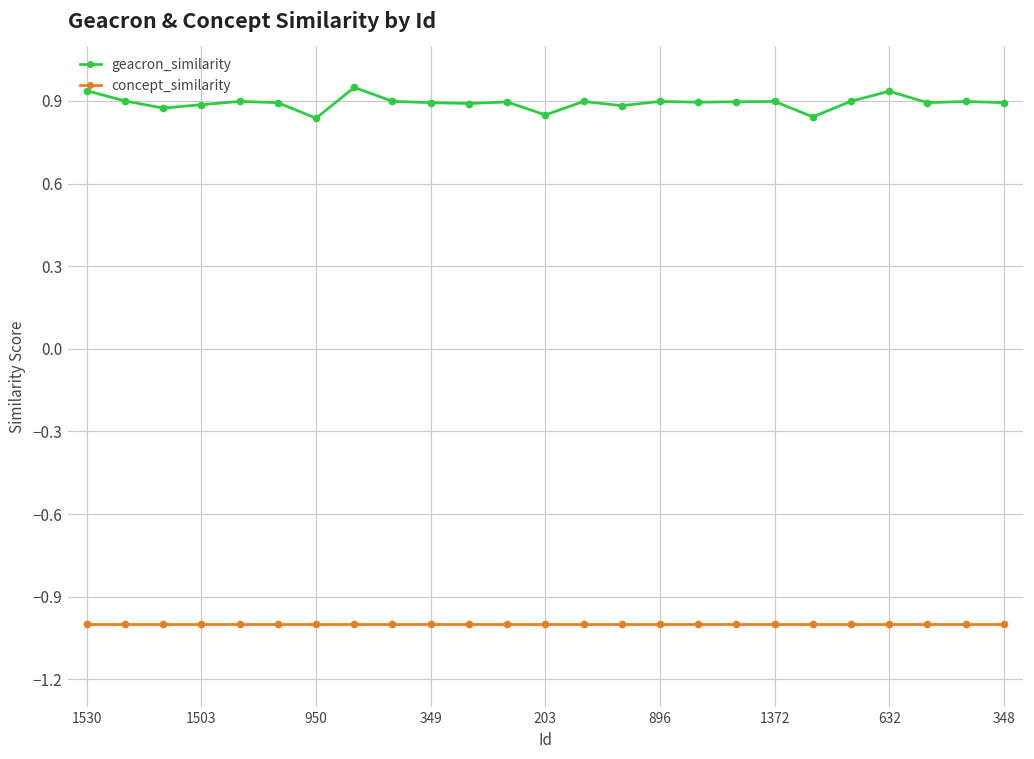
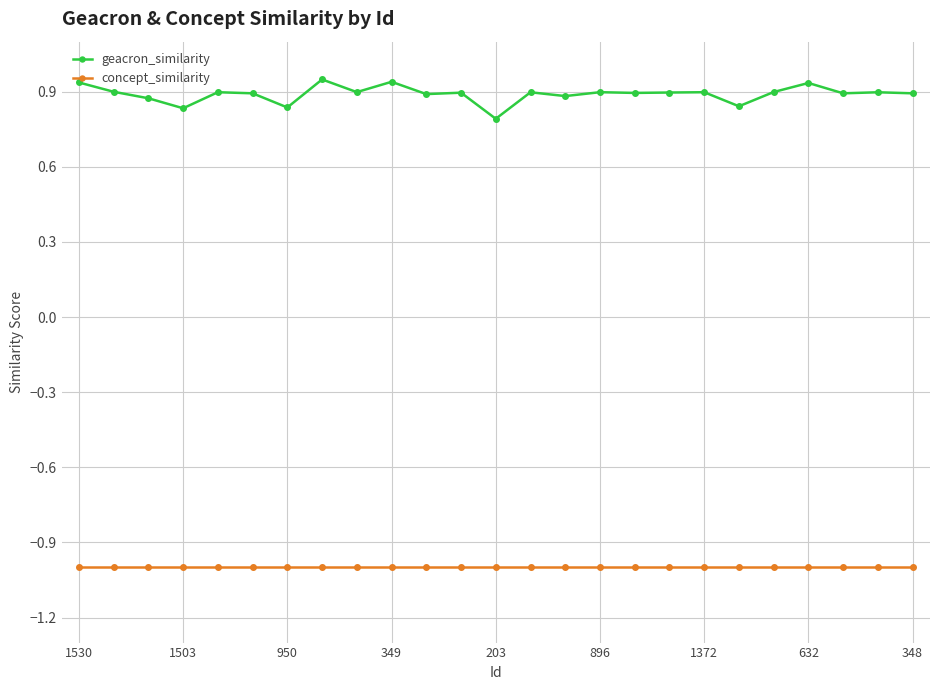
  {
    "geacron_similarity": {
      "1530": 0.94,
-     "1503": 0.89,
+     "1503": 0.83,
      "950": 0.84,
-     "349": 0.89,
-     "203": 0.85,
+     "349": 0.94,
+     "203": 0.79,
      "896": 0.90,
      "1372": 0.90,
      "632": 0.94,
      "348": 0.89
    },
    "concept_similarity": {
      "1530": -1.00,
      "1503": -1.00,
      "950": -1.00,
      "349": -1.00,
      "203": -1.00,
      "896": -1.00,
      "1372": -1.00,
      "632": -1.00,
      "348": -1.00
    }
  }
